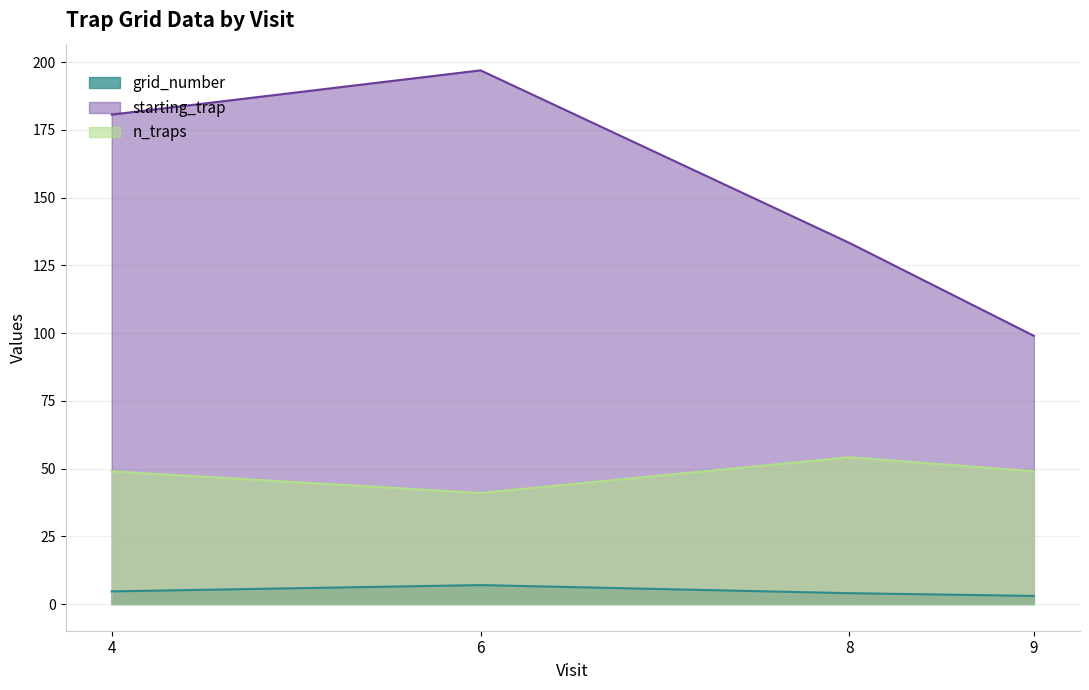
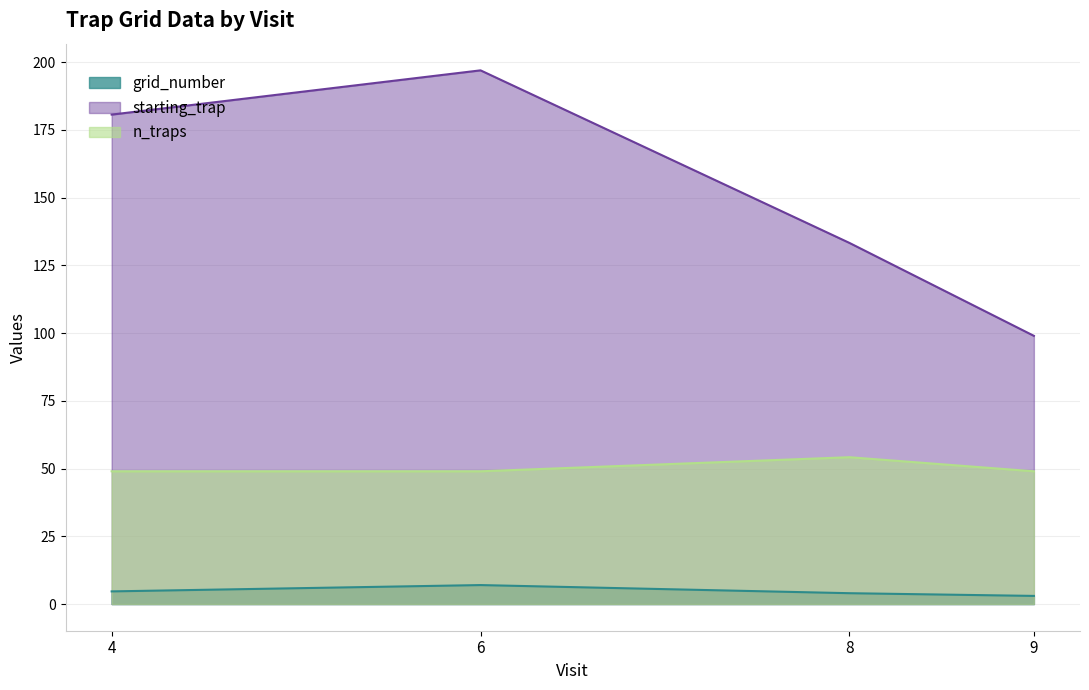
  {
    "grid_number": {
      "4": 5,
      "6": 7,
      "8": 4,
      "9": 3
    },
    "starting_trap": {
      "4": 181,
      "6": 197,
      "8": 133,
      "9": 99
    },
    "n_traps": {
      "4": 49,
-     "6": 41,
+     "6": 49,
      "8": 54,
      "9": 49
    }
  }
